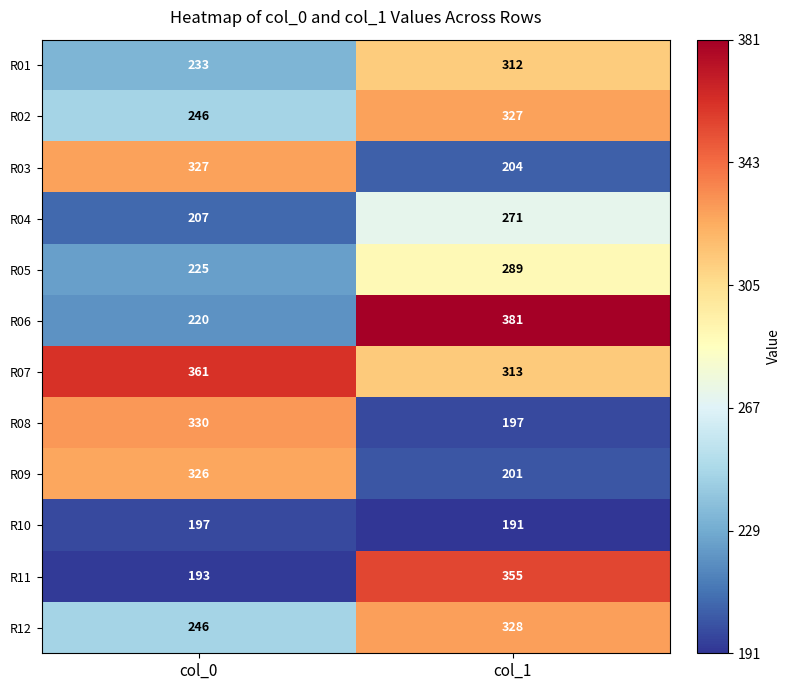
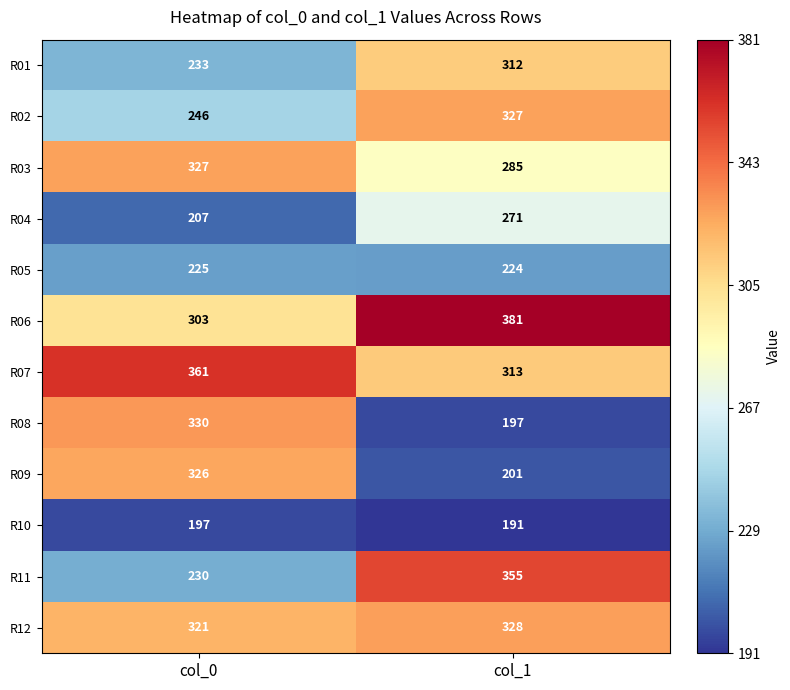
  {
    "R01": {
      "col_0": 233,
      "col_1": 312
    },
    "R02": {
      "col_0": 246,
      "col_1": 327
    },
    "R03": {
      "col_0": 327,
-     "col_1": 204
+     "col_1": 285
    },
    "R04": {
      "col_0": 207,
      "col_1": 271
    },
    "R05": {
      "col_0": 225,
-     "col_1": 289
+     "col_1": 224
    },
    "R06": {
-     "col_0": 220,
+     "col_0": 303,
      "col_1": 381
    },
    "R07": {
      "col_0": 361,
      "col_1": 313
    },
    "R08": {
      "col_0": 330,
      "col_1": 197
    },
    "R09": {
      "col_0": 326,
      "col_1": 201
    },
    "R10": {
      "col_0": 197,
      "col_1": 191
    },
    "R11": {
-     "col_0": 193,
+     "col_0": 230,
      "col_1": 355
    },
    "R12": {
-     "col_0": 246,
+     "col_0": 321,
      "col_1": 328
    }
  }
